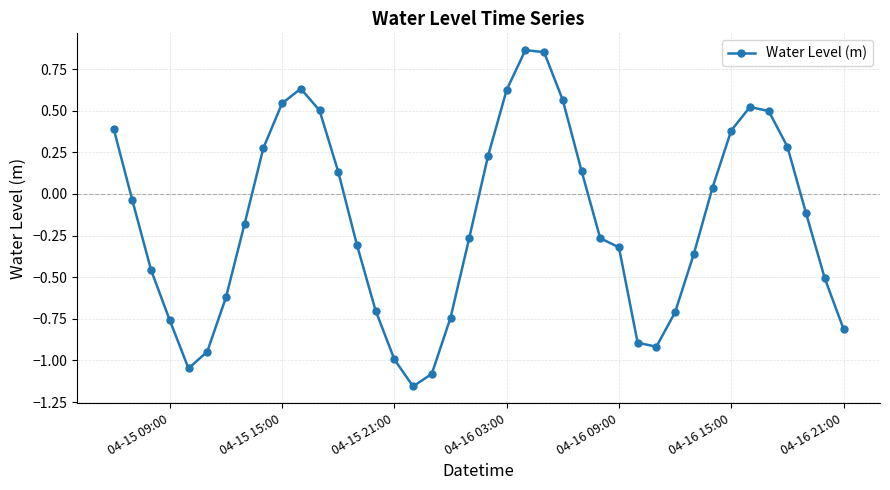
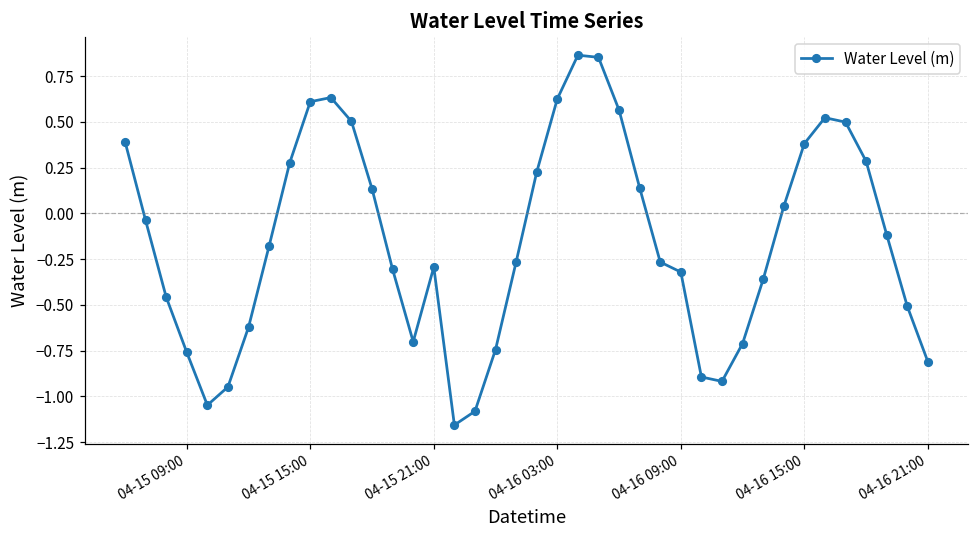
  {
    "04-15 09:00": -0.76,
-   "04-15 15:00": 0.54,
-   "04-15 21:00": -0.99,
+   "04-15 15:00": 0.61,
+   "04-15 21:00": -0.29,
    "04-16 03:00": 0.62,
    "04-16 09:00": -0.32,
    "04-16 15:00": 0.38,
    "04-16 21:00": -0.81
  }
